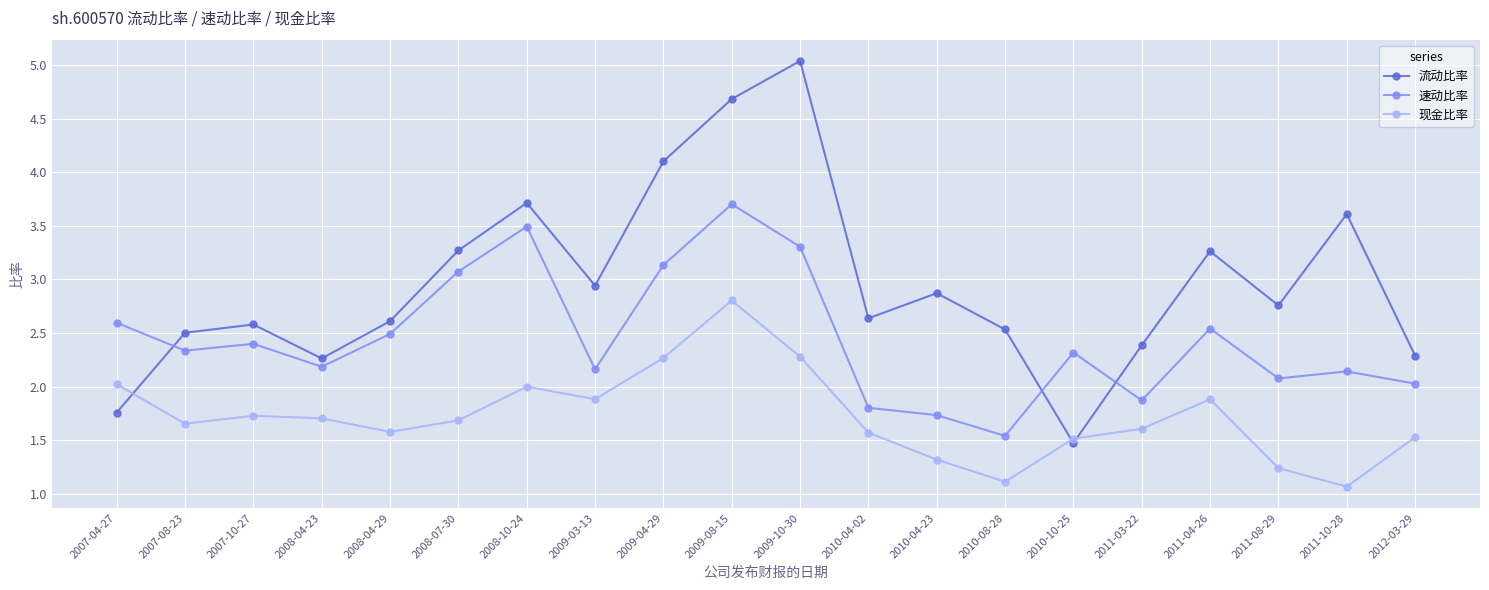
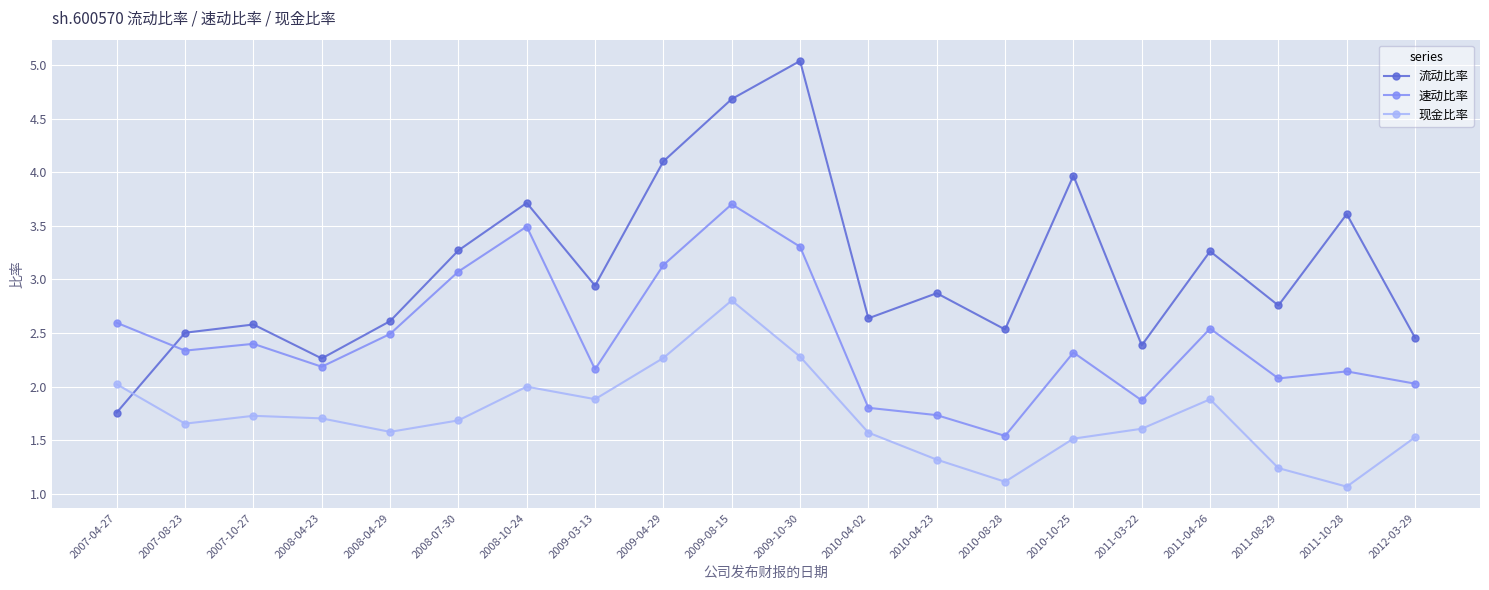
  {
    "流动比率": {
      "2007-04-27": 1.76,
      "2007-08-23": 2.50,
      "2007-10-27": 2.58,
      "2008-04-23": 2.26,
      "2008-04-29": 2.61,
      "2008-07-30": 3.27,
      "2008-10-24": 3.71,
      "2009-03-13": 2.94,
      "2009-04-29": 4.10,
      "2009-08-15": 4.68,
      "2009-10-30": 5.04,
      "2010-04-02": 2.64,
      "2010-04-23": 2.87,
      "2010-08-28": 2.53,
-     "2010-10-25": 1.47,
+     "2010-10-25": 3.97,
      "2011-03-22": 2.38,
      "2011-04-26": 3.26,
      "2011-08-29": 2.76,
      "2011-10-28": 3.61,
-     "2012-03-29": 2.29
+     "2012-03-29": 2.45
    }
  }
